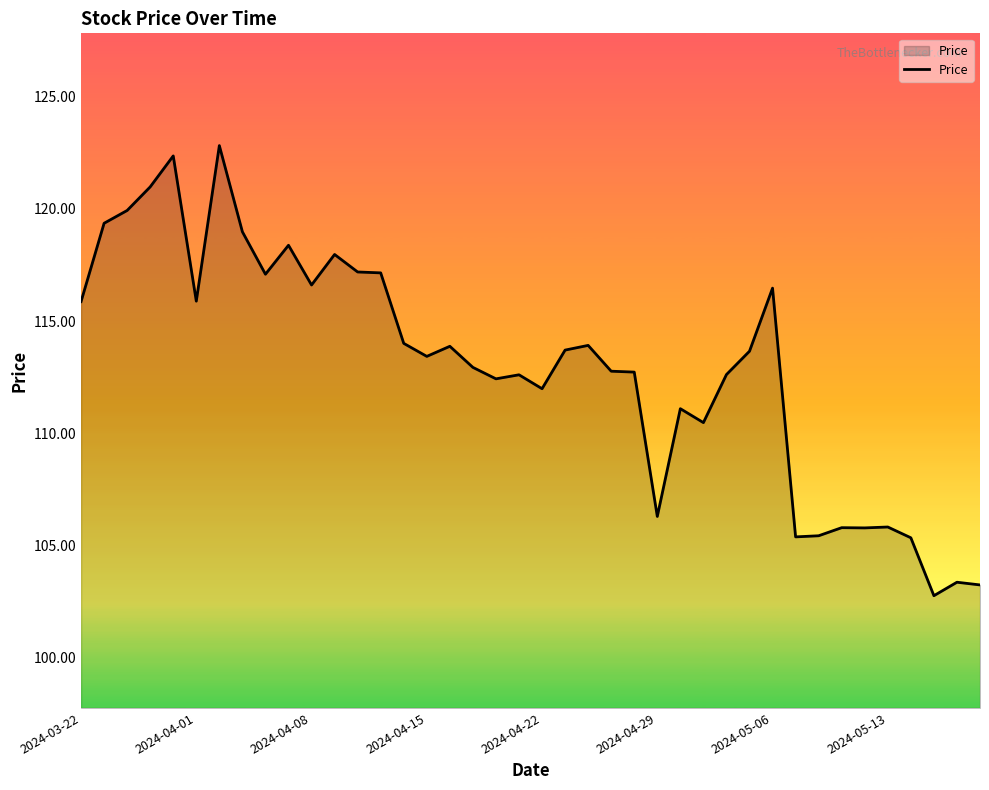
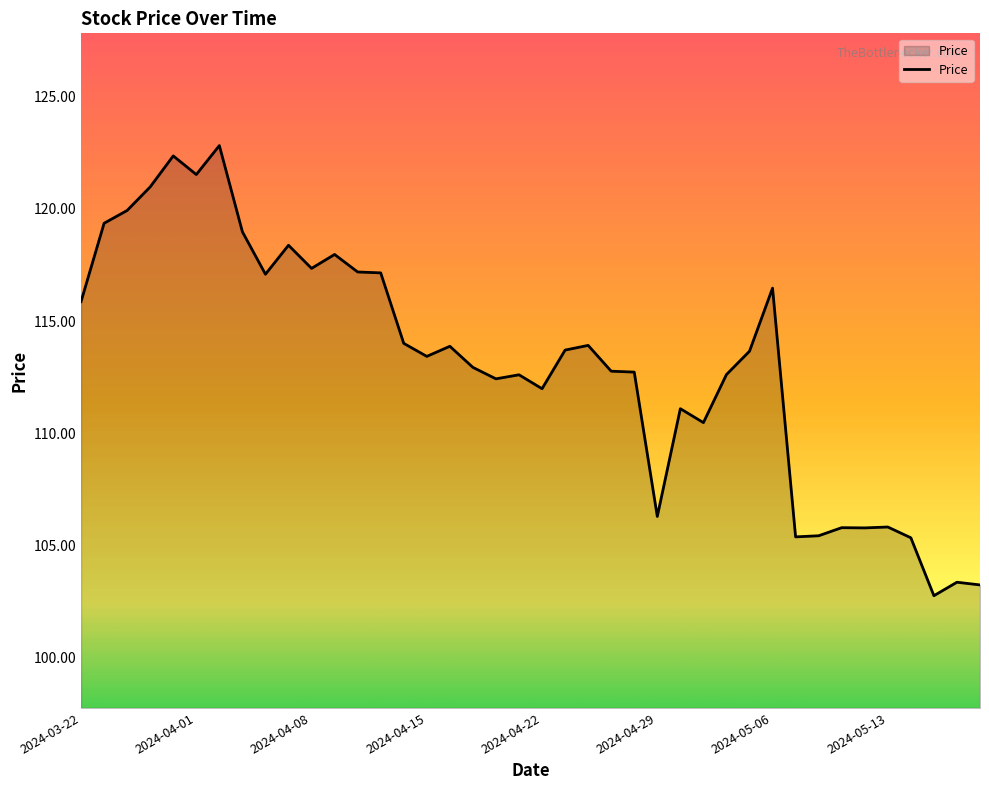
  {
    "2024-03-22": 115.9,
-   "2024-04-01": 115.9,
-   "2024-04-08": 116.6,
+   "2024-04-01": 121.5,
+   "2024-04-08": 117.4,
    "2024-04-15": 113.4,
    "2024-04-22": 112.0,
    "2024-04-29": 106.3,
    "2024-05-06": 116.5,
    "2024-05-13": 105.8
  }
